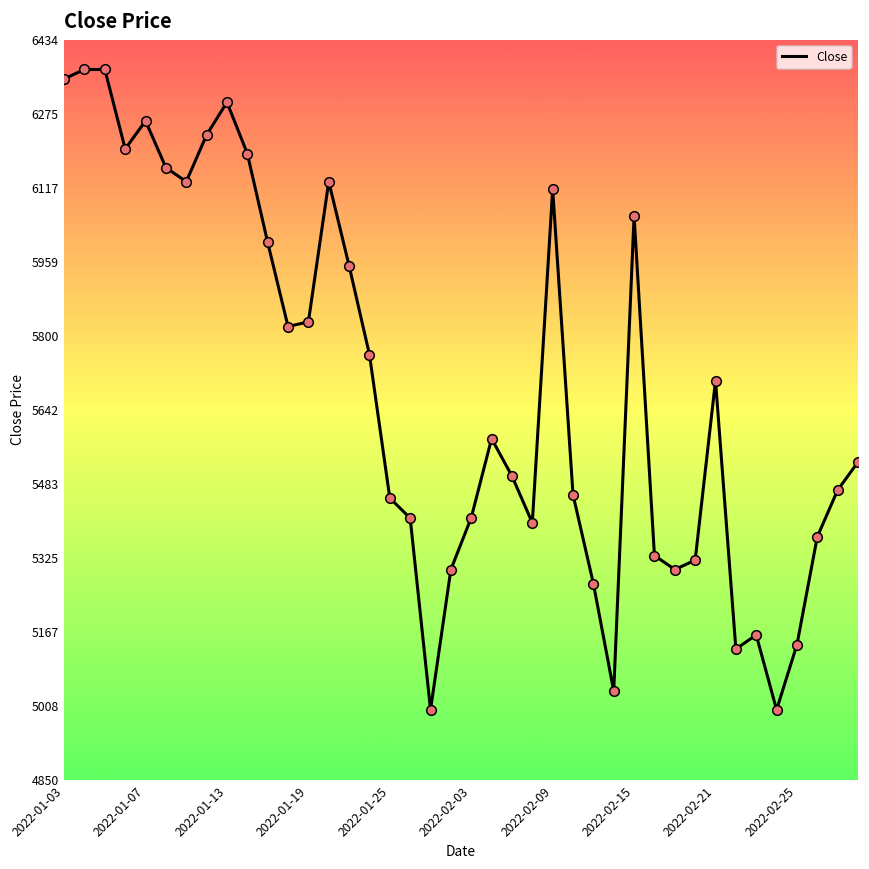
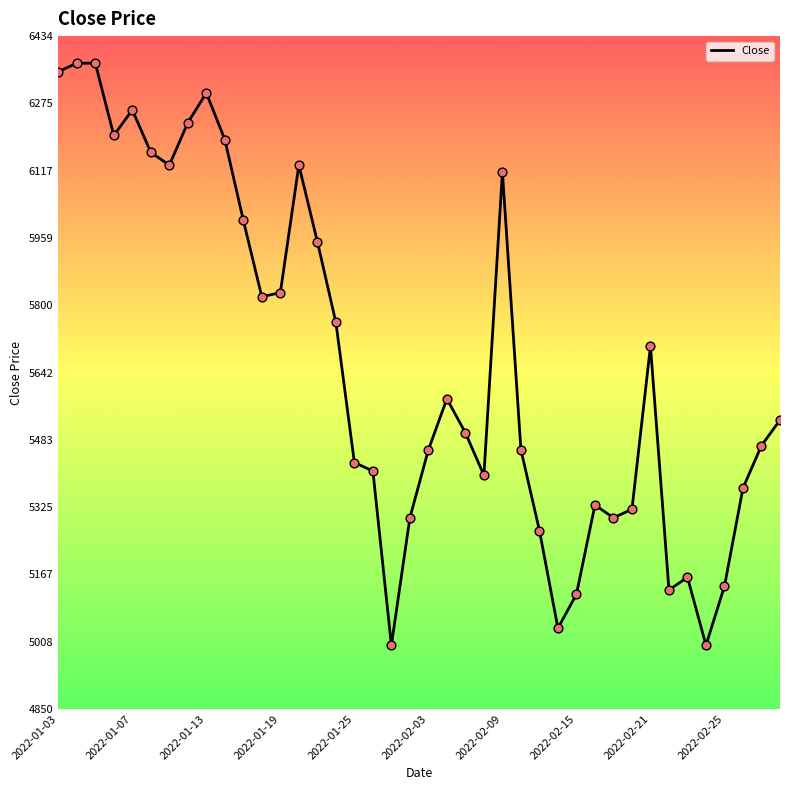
  {
    "2022-01-03": 6350,
    "2022-01-07": 6260,
    "2022-01-13": 6300,
    "2022-01-19": 5830,
-   "2022-01-25": 5450,
-   "2022-02-03": 5410,
+   "2022-01-25": 5430,
+   "2022-02-03": 5460,
    "2022-02-09": 6110,
-   "2022-02-15": 6060,
+   "2022-02-15": 5120,
    "2022-02-21": 5700,
    "2022-02-25": 5140
  }
